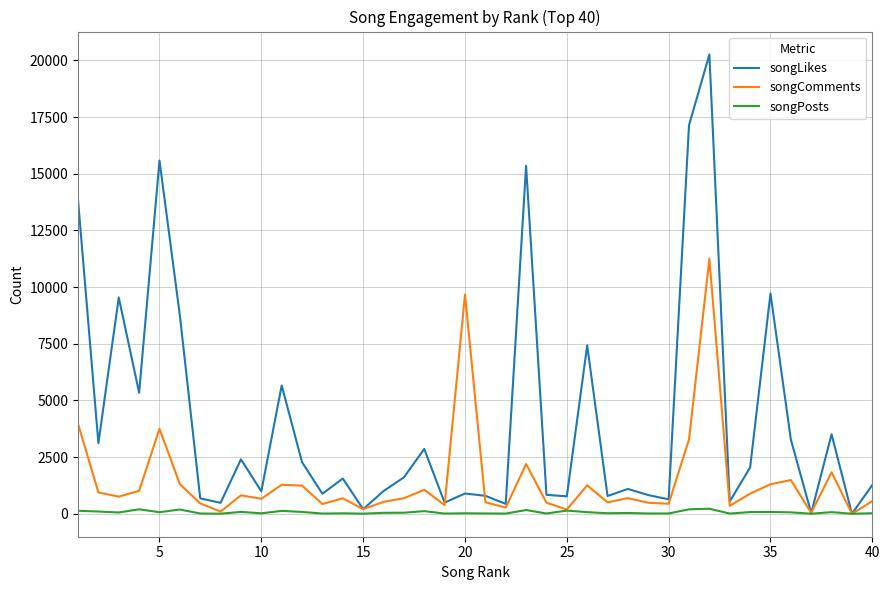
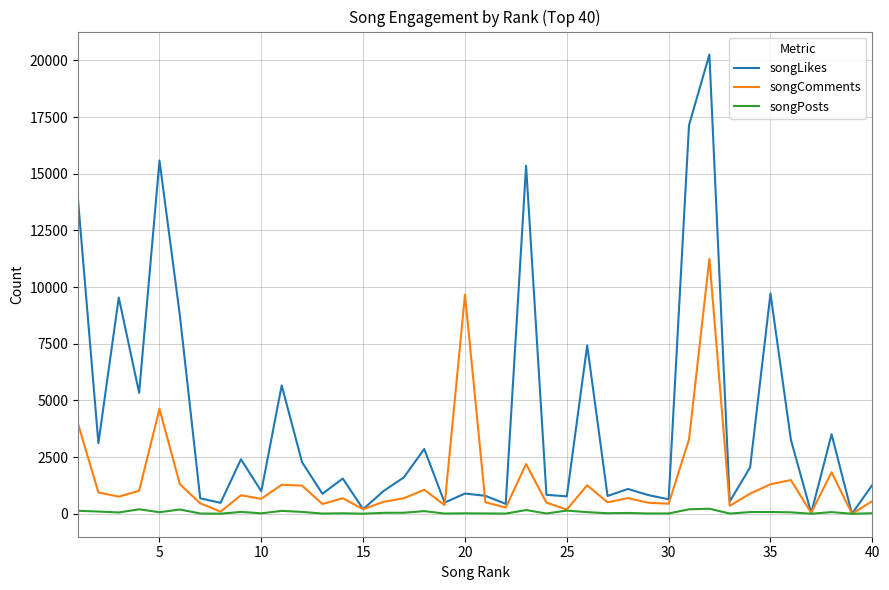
  {
    "songLikes": {
      "5": 15600,
      "10": 1000,
      "20": 900,
      "25": 800,
      "30": 600,
      "35": 9700,
      "40": 1300
    },
    "songComments": {
-     "5": 3700,
+     "5": 4600,
      "10": 700,
      "20": 9700,
      "30": 400,
      "35": 1300,
      "40": 600
    },
    "songPosts": {
      "5": 100,
      "10": 0,
      "15": 0,
      "20": 0,
      "30": 0,
      "35": 100,
      "40": 0
    }
  }
